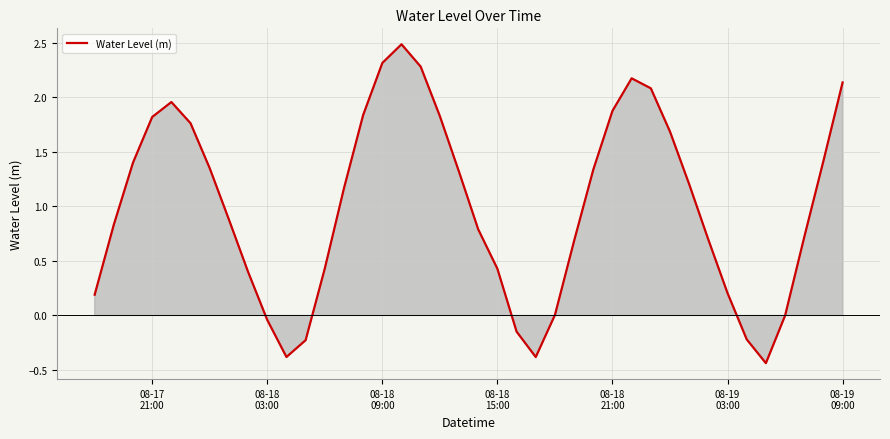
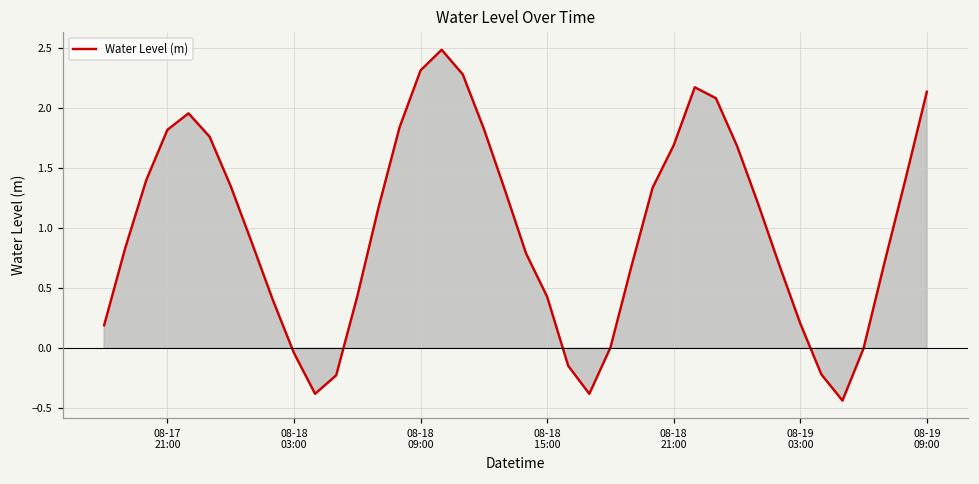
  {
    "08-17 21:00": 1.82,
    "08-18 03:00": -0.04,
    "08-18 09:00": 2.31,
    "08-18 15:00": 0.43,
-   "08-18 21:00": 1.87,
+   "08-18 21:00": 1.69,
    "08-19 03:00": 0.21,
    "08-19 09:00": 2.14
  }
